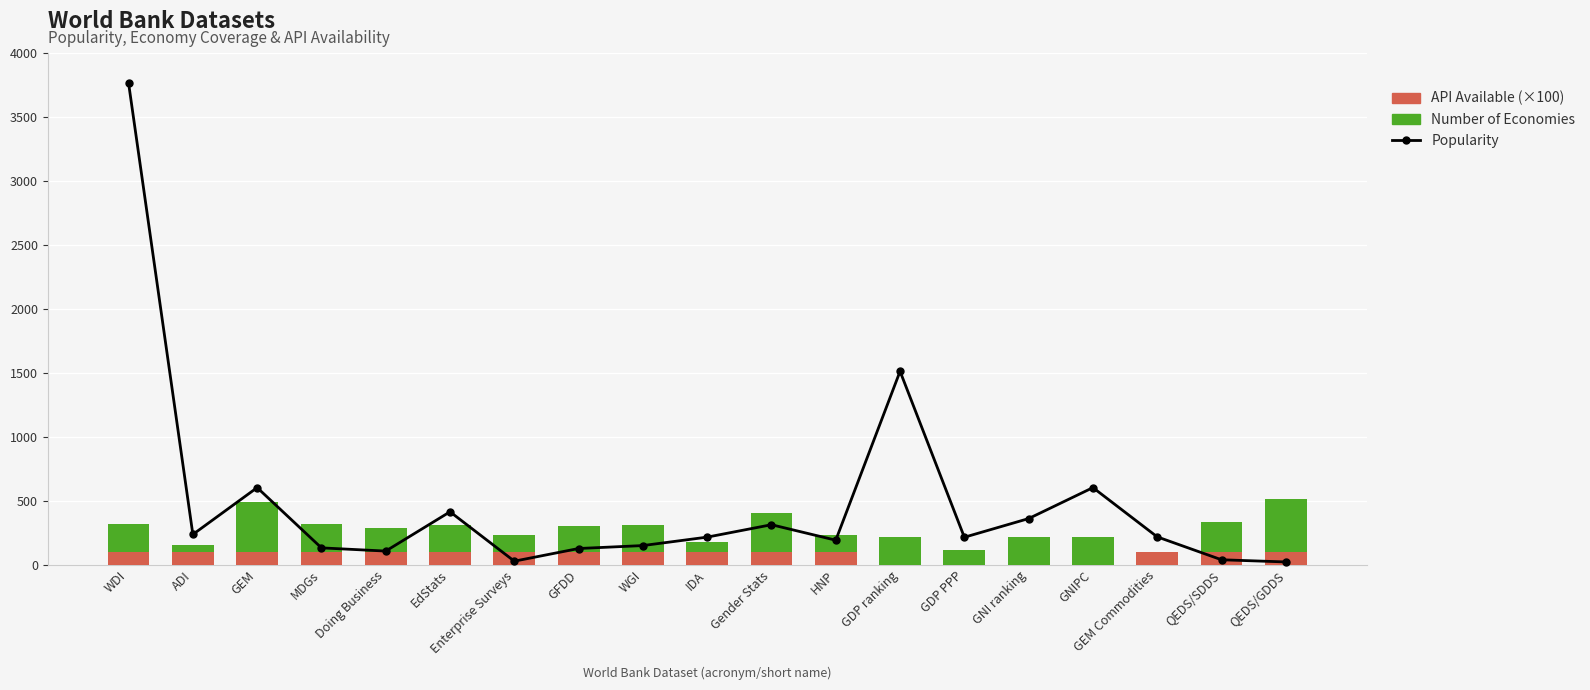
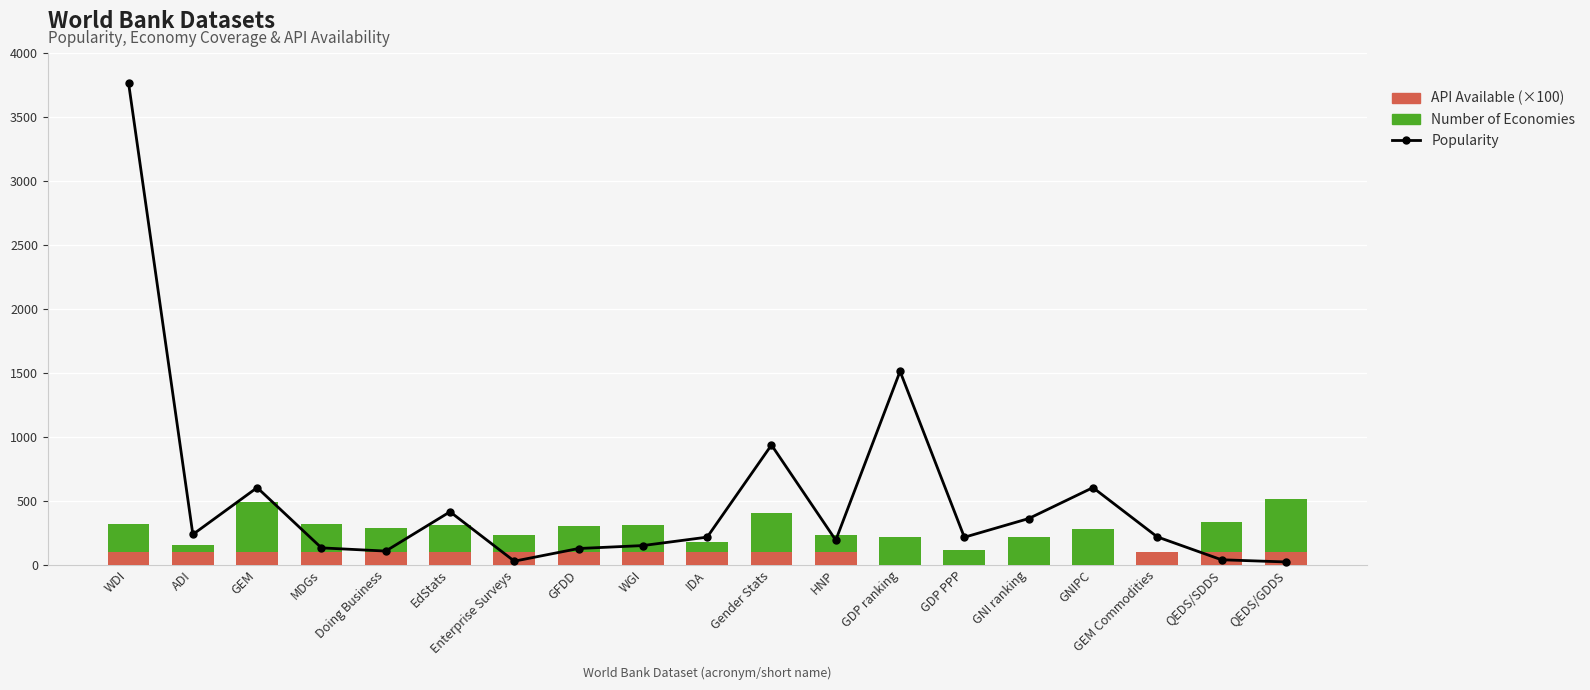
  {
    "Popularity": {
      "WDI": 3770,
      "ADI": 240,
      "GEM": 600,
      "MDGs": 130,
      "Doing Business": 110,
      "EdStats": 410,
      "Enterprise Surveys": 30,
      "GFDD": 130,
      "WGI": 150,
      "IDA": 220,
-     "Gender Stats": 310,
+     "Gender Stats": 940,
      "HNP": 190,
      "GDP ranking": 1510,
      "GDP PPP": 220,
      "GNI ranking": 360,
      "GNIPC": 600,
      "GEM Commodities": 220,
      "QEDS/SDDS": 40,
      "QEDS/GDDS": 20
    },
    "Number of Economies": {
      "WDI": 220,
      "ADI": 50,
      "GEM": 390,
      "MDGs": 220,
      "Doing Business": 190,
      "EdStats": 210,
      "Enterprise Surveys": 140,
      "GFDD": 210,
      "WGI": 210,
      "IDA": 80,
      "Gender Stats": 300,
      "HNP": 130,
      "GDP ranking": 220,
      "GDP PPP": 120,
      "GNI ranking": 220,
-     "GNIPC": 220,
+     "GNIPC": 280,
      "GEM Commodities": 0,
      "QEDS/SDDS": 230,
      "QEDS/GDDS": 410
    }
  }
